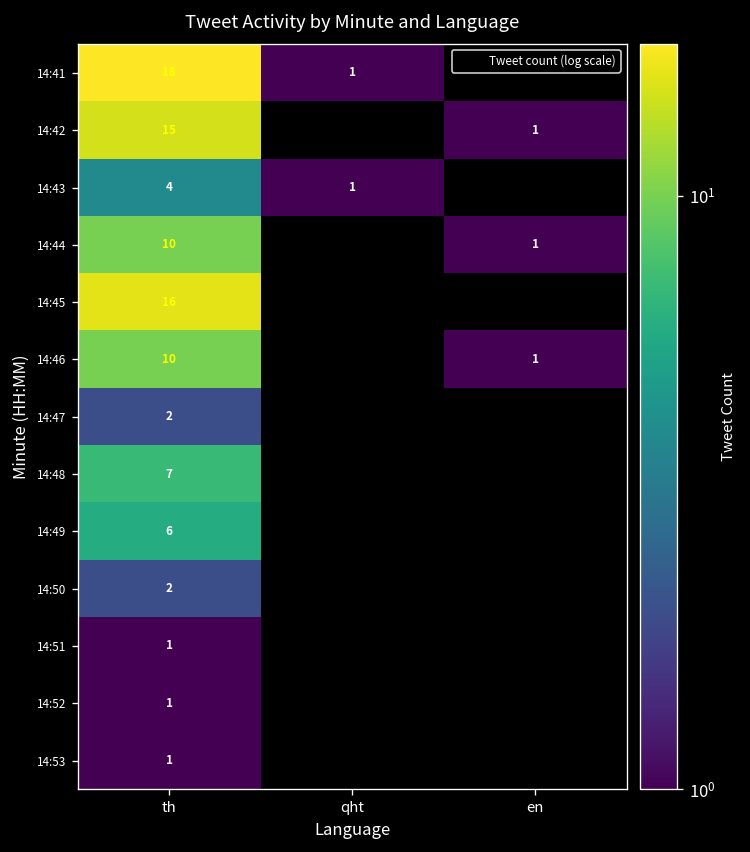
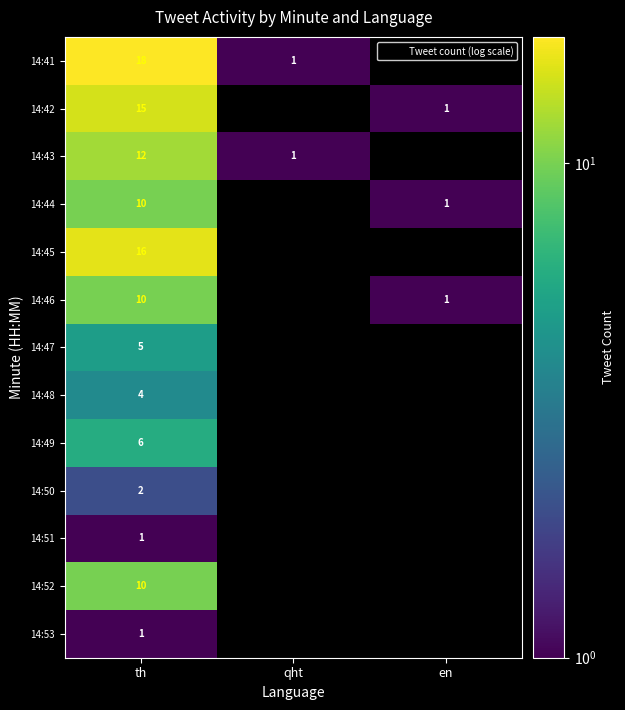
  {
    "14:41": {
      "qht": 1
    },
    "14:42": {
      "en": 1
    },
    "14:43": {
-     "th": 4,
+     "th": 12,
      "qht": 1
    },
    "14:44": {
      "th": 10,
      "en": 1
    },
    "14:46": {
      "th": 10,
      "en": 1
    },
    "14:47": {
-     "th": 2
+     "th": 5
    },
    "14:48": {
-     "th": 7
+     "th": 4
    },
    "14:49": {
      "th": 6
    },
    "14:50": {
      "th": 2
    },
    "14:51": {
      "th": 1
    },
    "14:52": {
-     "th": 1
+     "th": 10
    },
    "14:53": {
      "th": 1
    }
  }
